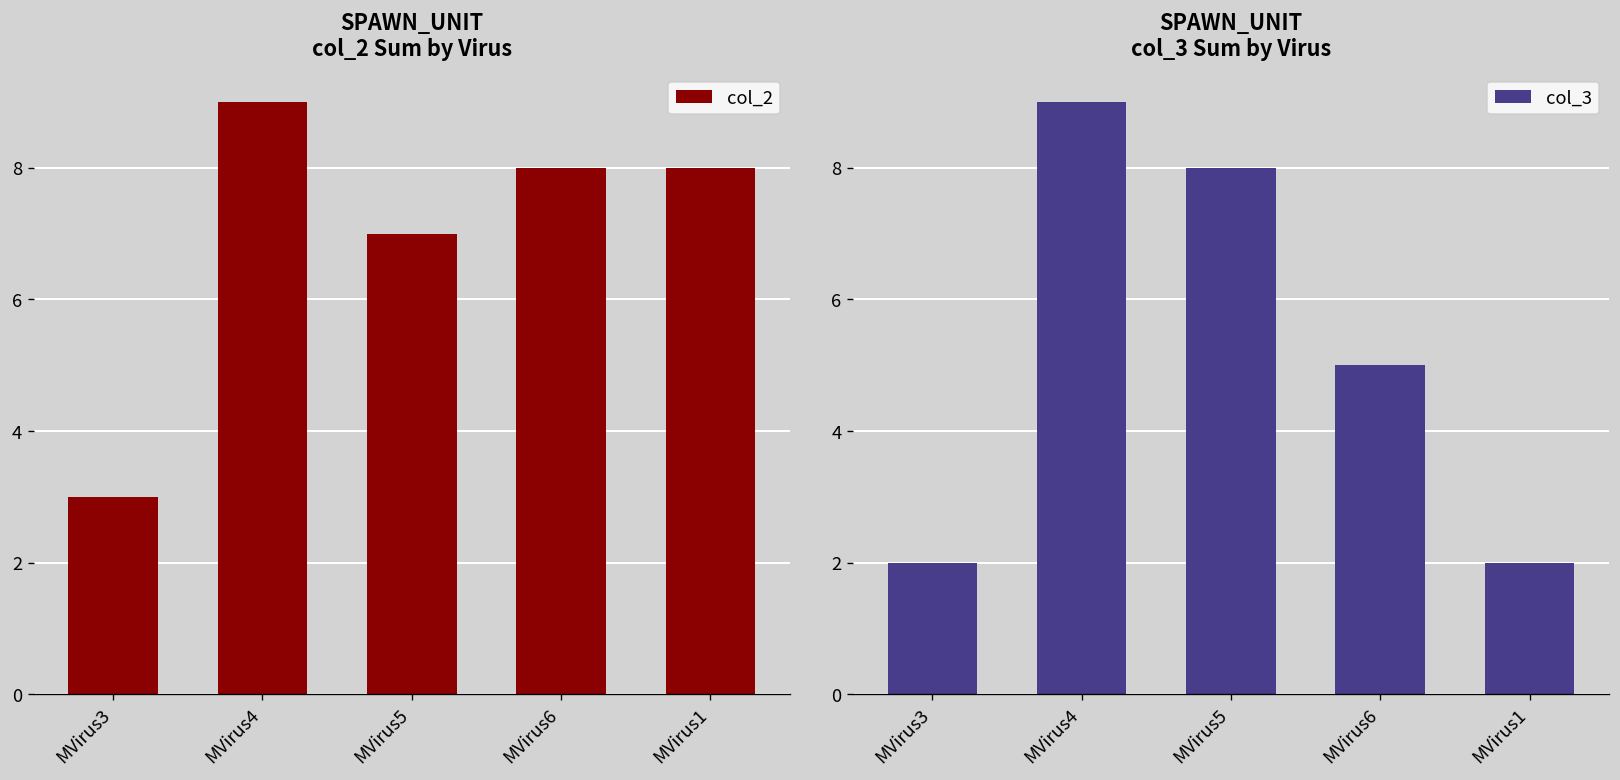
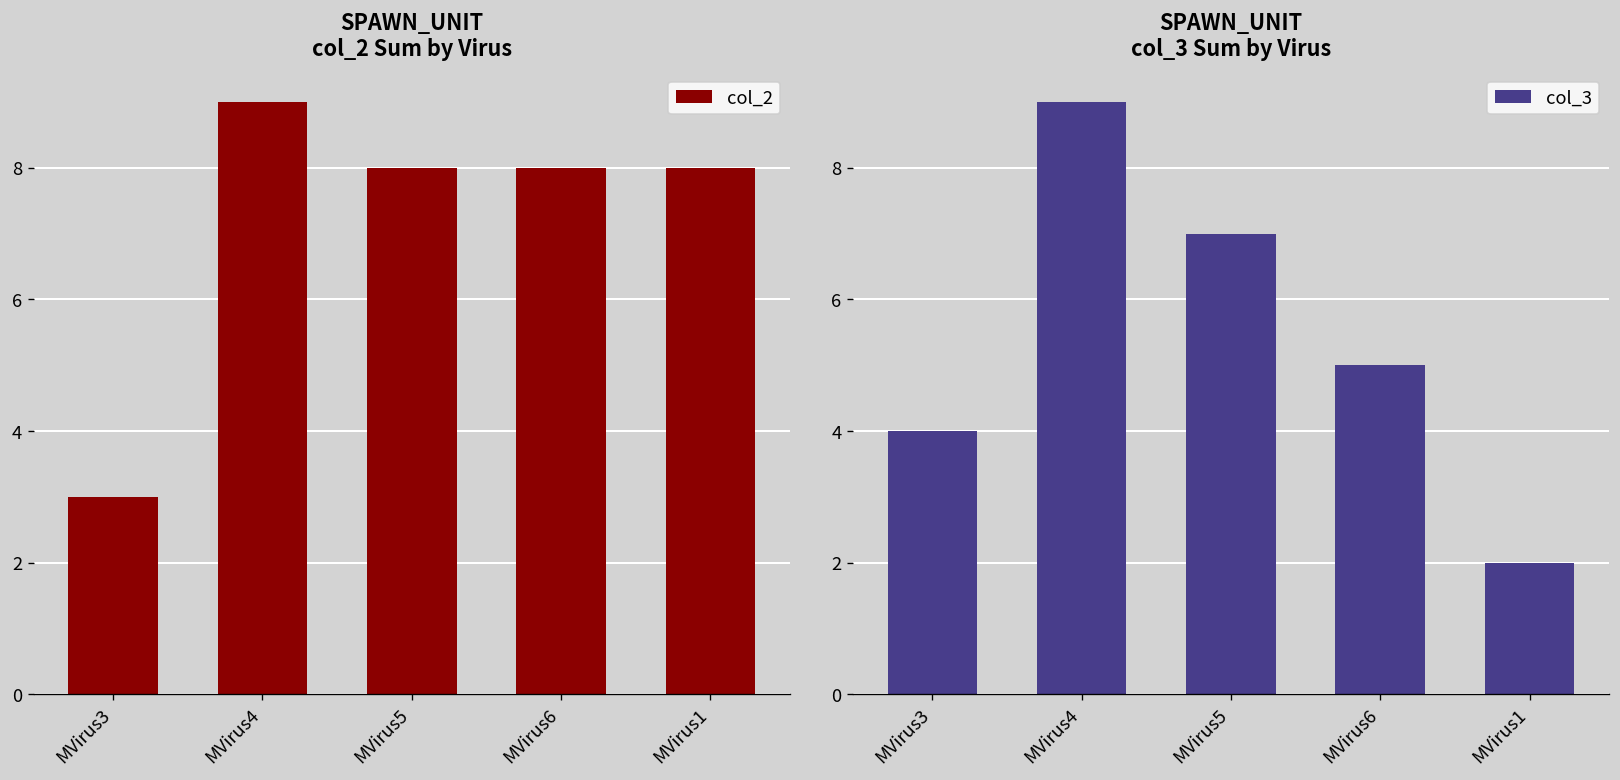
  {
    "SPAWN_UNIT col_2 Sum by Virus": {
      "MVirus3": 3,
      "MVirus4": 9,
-     "MVirus5": 7,
+     "MVirus5": 8,
      "MVirus6": 8,
      "MVirus1": 8
    },
    "SPAWN_UNIT col_3 Sum by Virus": {
-     "MVirus3": 2,
+     "MVirus3": 4,
      "MVirus4": 9,
-     "MVirus5": 8,
+     "MVirus5": 7,
      "MVirus6": 5,
      "MVirus1": 2
    }
  }
